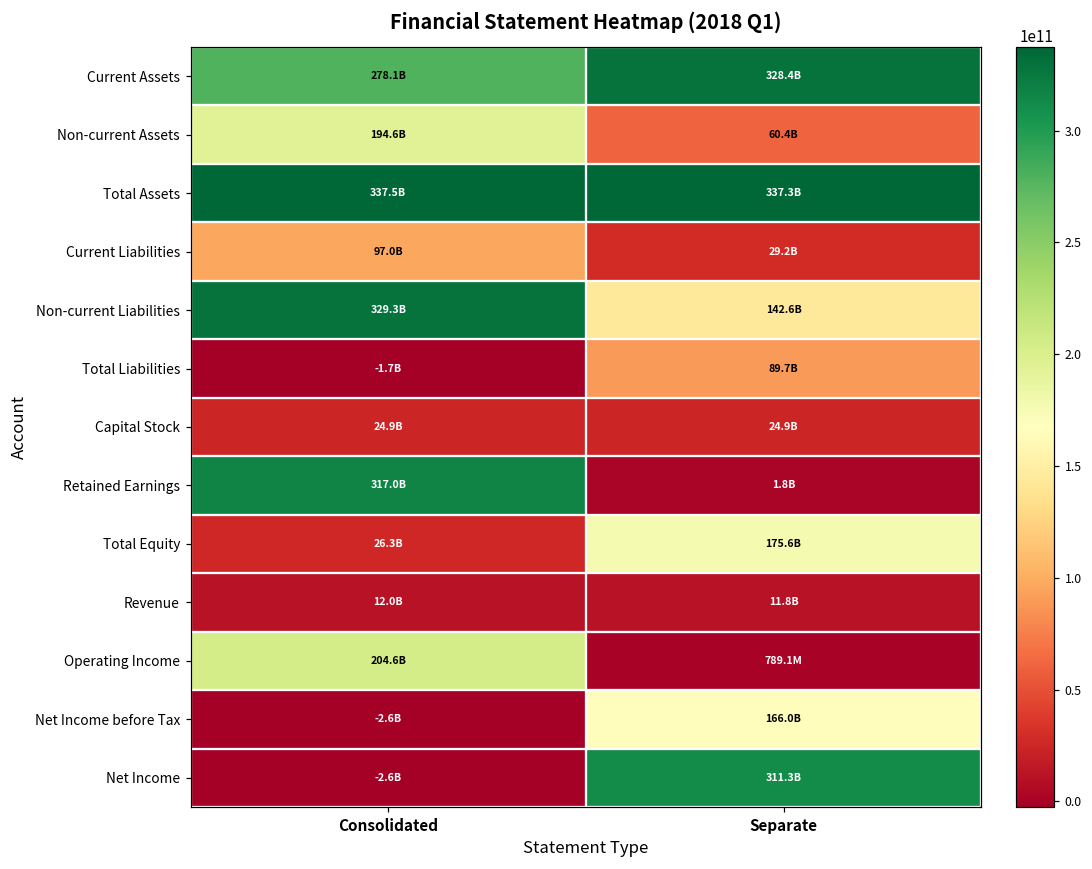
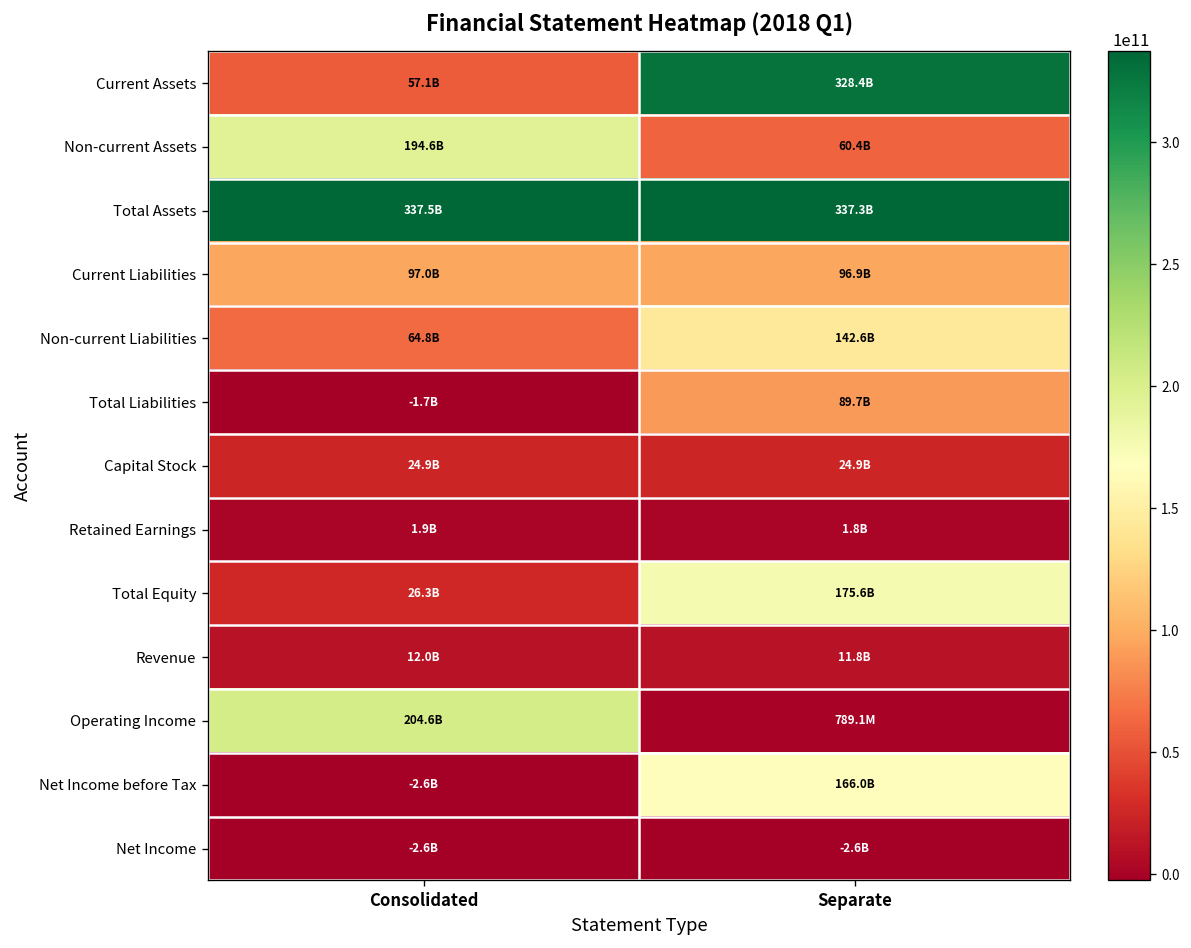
  {
    "Current Assets": {
-     "Consolidated": "278.1B",
+     "Consolidated": "57.1B",
      "Separate": "328.4B"
    },
    "Non-current Assets": {
      "Consolidated": "194.6B",
      "Separate": "60.4B"
    },
    "Total Assets": {
      "Consolidated": "337.5B",
      "Separate": "337.3B"
    },
    "Current Liabilities": {
      "Consolidated": "97.0B",
-     "Separate": "29.2B"
+     "Separate": "96.9B"
    },
    "Non-current Liabilities": {
-     "Consolidated": "329.3B",
+     "Consolidated": "64.8B",
      "Separate": "142.6B"
    },
    "Total Liabilities": {
      "Consolidated": "-1.7B",
      "Separate": "89.7B"
    },
    "Capital Stock": {
      "Consolidated": "24.9B",
      "Separate": "24.9B"
    },
    "Retained Earnings": {
-     "Consolidated": "317.0B",
+     "Consolidated": "1.9B",
      "Separate": "1.8B"
    },
    "Total Equity": {
      "Consolidated": "26.3B",
      "Separate": "175.6B"
    },
    "Revenue": {
      "Consolidated": "12.0B",
      "Separate": "11.8B"
    },
    "Operating Income": {
      "Consolidated": "204.6B",
      "Separate": "789.1M"
    },
    "Net Income before Tax": {
      "Consolidated": "-2.6B",
      "Separate": "166.0B"
    },
    "Net Income": {
      "Consolidated": "-2.6B",
-     "Separate": "311.3B"
+     "Separate": "-2.6B"
    }
  }
